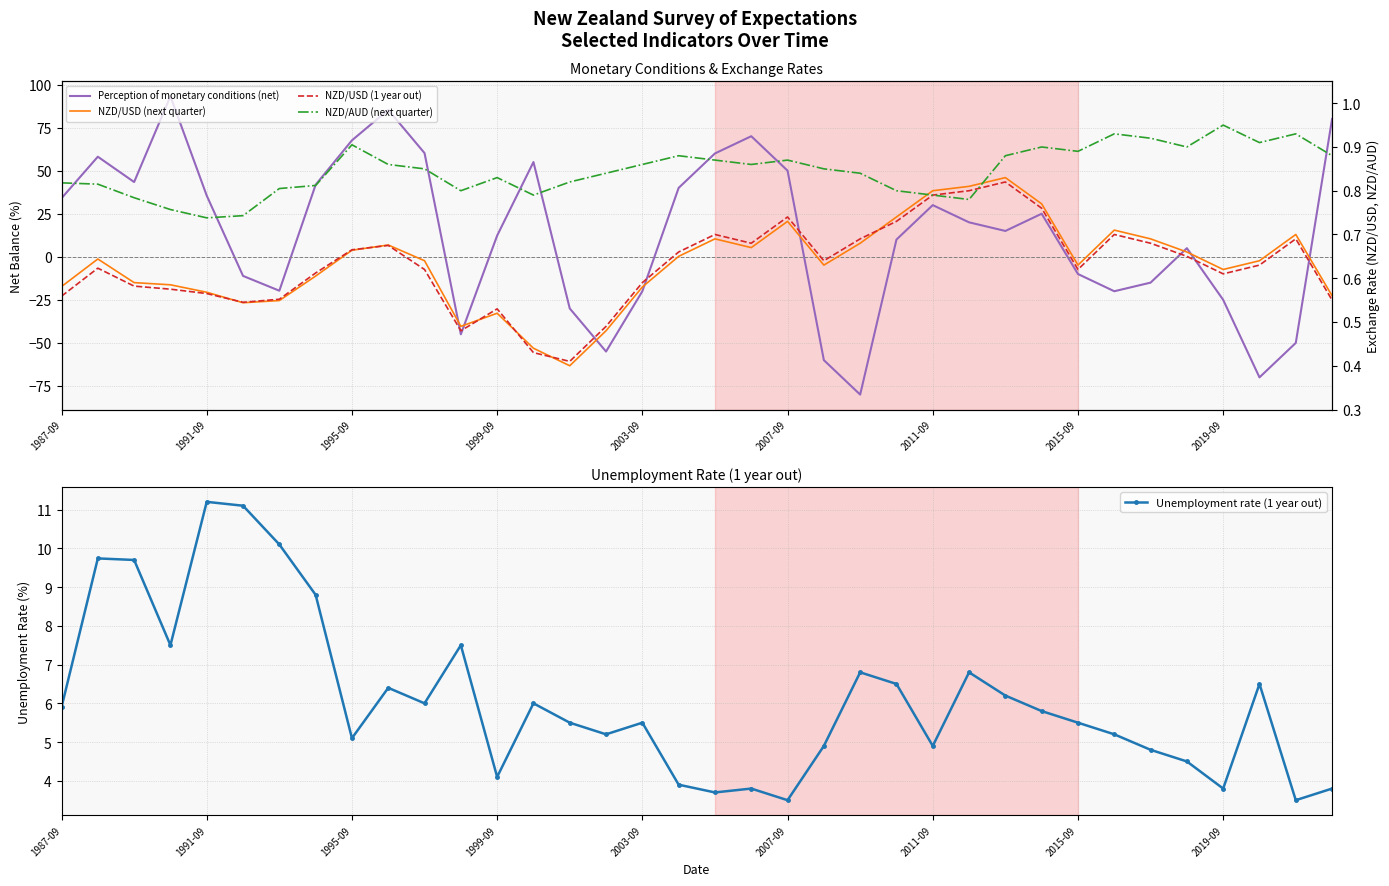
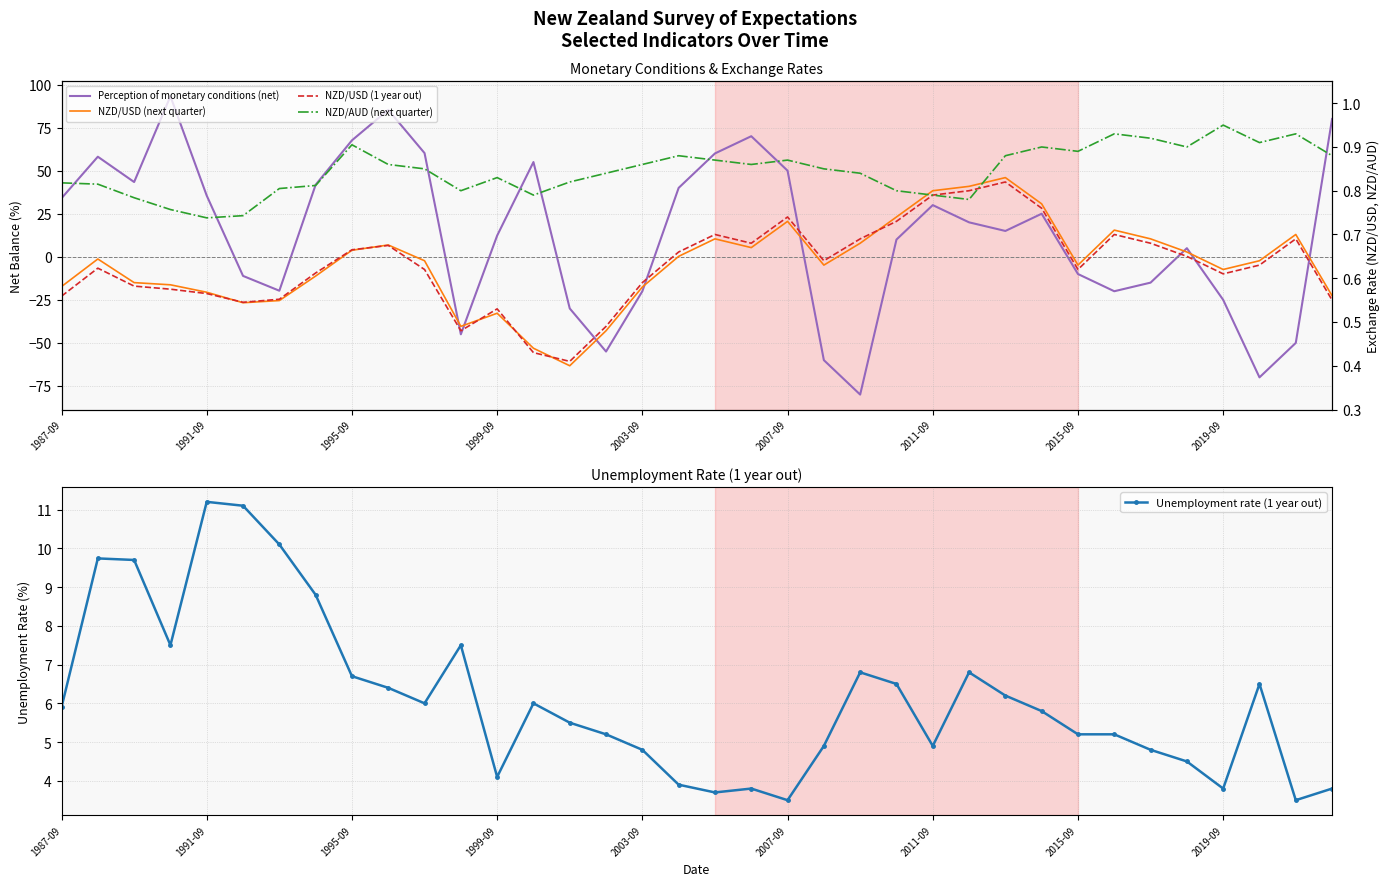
  {
    "Unemployment Rate (1 year out)": {
      "1987-09": 5.9,
      "1991-09": 11.2,
-     "1995-09": 5.1,
+     "1995-09": 6.7,
      "1999-09": 4.1,
-     "2003-09": 5.5,
+     "2003-09": 4.8,
      "2007-09": 3.5,
      "2011-09": 4.9,
-     "2015-09": 5.5,
+     "2015-09": 5.2,
      "2019-09": 3.8
    }
  }
